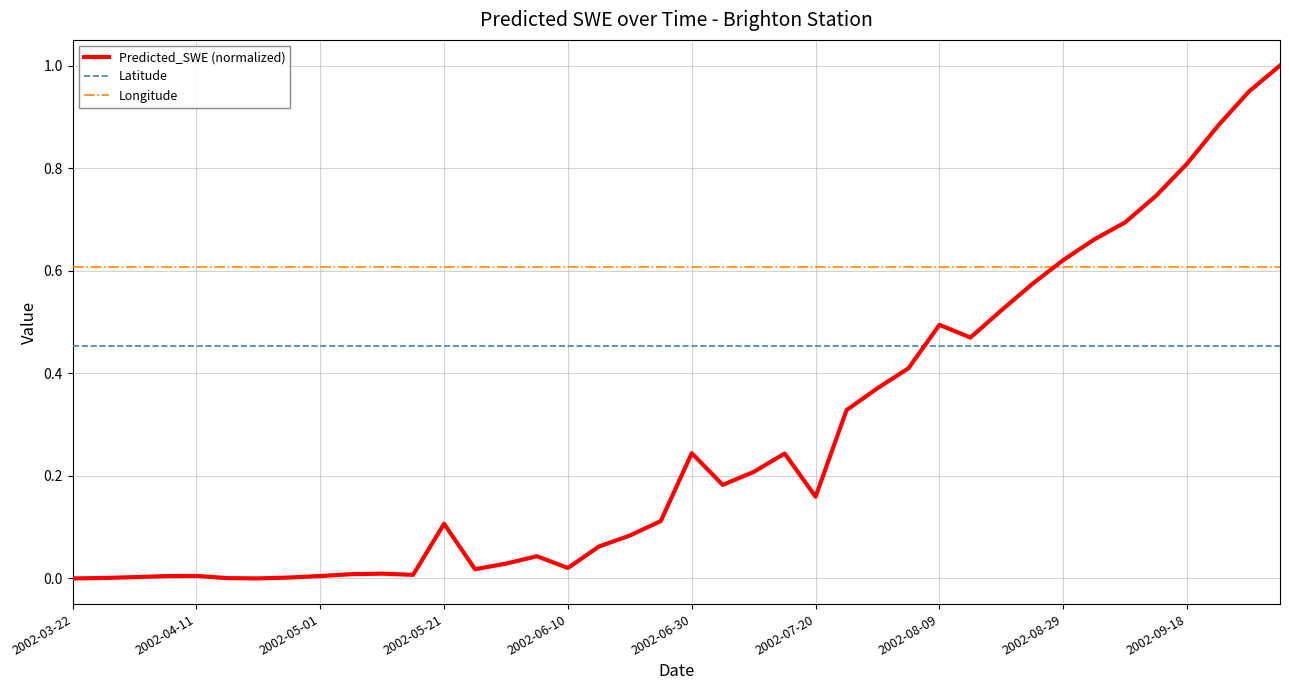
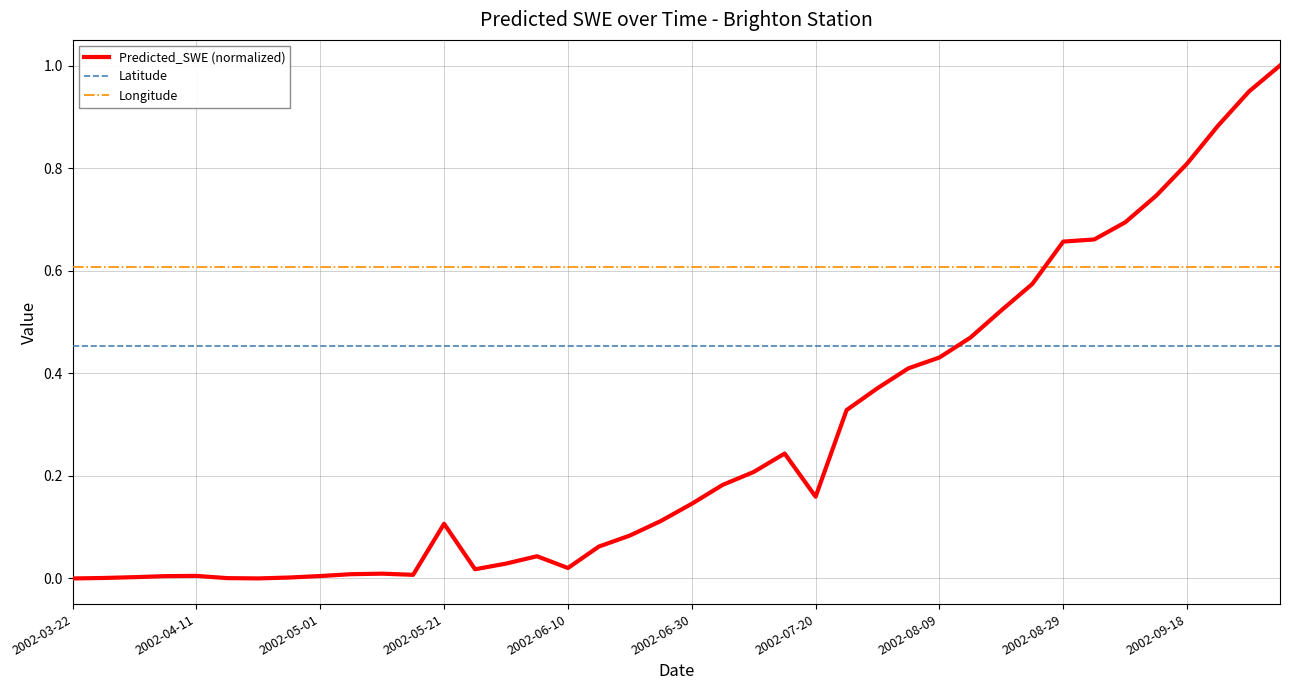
  {
    "Predicted_SWE (normalized)": {
      "2002-03-22": 0.00,
      "2002-04-11": 0.00,
      "2002-05-01": 0.00,
      "2002-05-21": 0.11,
      "2002-06-10": 0.02,
-     "2002-06-30": 0.24,
+     "2002-06-30": 0.15,
      "2002-07-20": 0.16,
-     "2002-08-09": 0.49,
-     "2002-08-29": 0.62,
+     "2002-08-09": 0.43,
+     "2002-08-29": 0.66,
      "2002-09-18": 0.81
    },
    "Latitude": {
      "2002-03-22": 0.45,
      "2002-04-11": 0.45,
      "2002-05-01": 0.45,
      "2002-05-21": 0.45,
      "2002-06-10": 0.45,
      "2002-06-30": 0.45,
      "2002-07-20": 0.45,
      "2002-08-09": 0.45,
      "2002-08-29": 0.45,
      "2002-09-18": 0.45
    },
    "Longitude": {
      "2002-03-22": 0.61,
      "2002-04-11": 0.61,
      "2002-05-01": 0.61,
      "2002-05-21": 0.61,
      "2002-06-10": 0.61,
      "2002-06-30": 0.61,
      "2002-07-20": 0.61,
      "2002-08-09": 0.61,
      "2002-08-29": 0.61,
      "2002-09-18": 0.61
    }
  }
